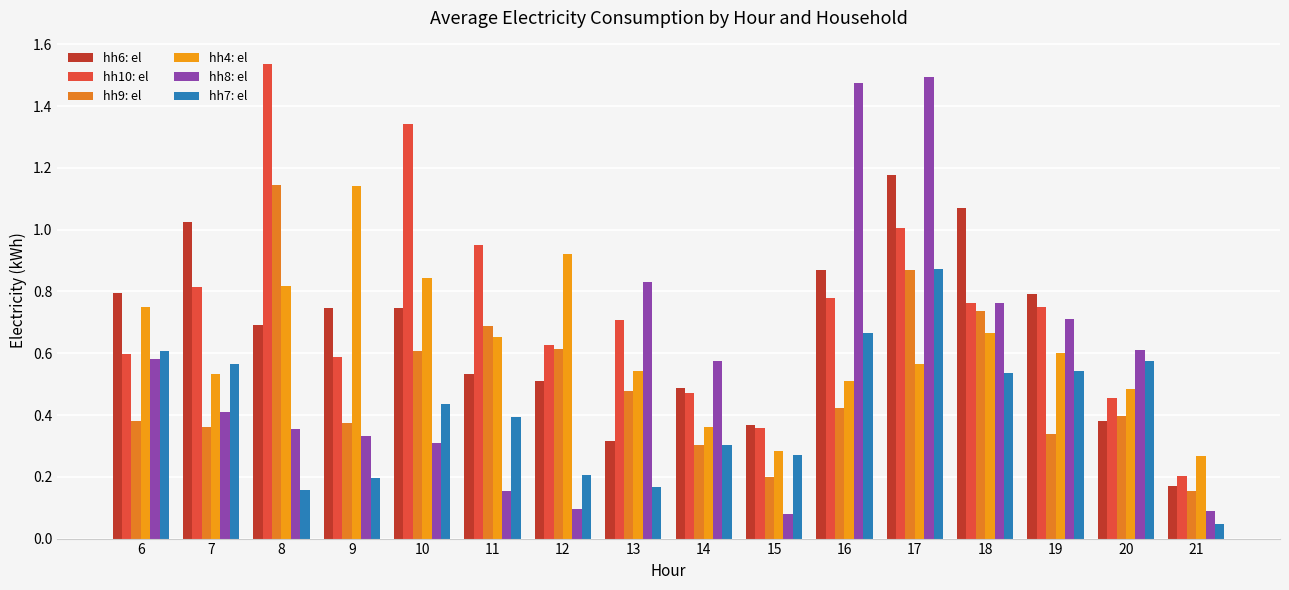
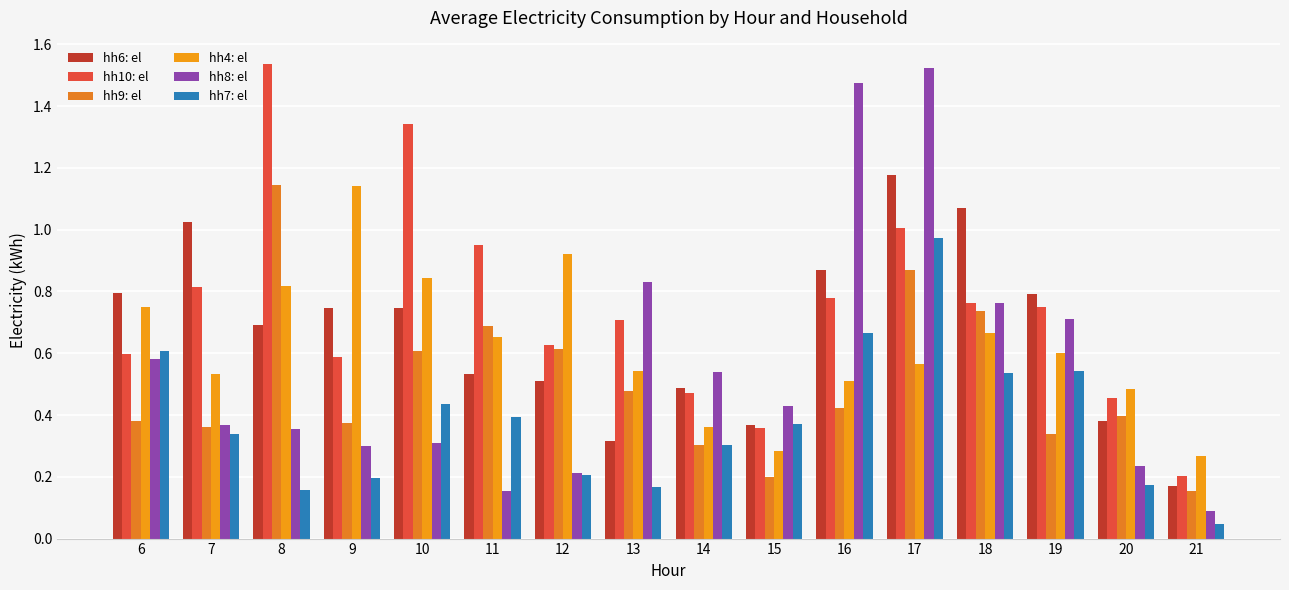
  {
    "hh8: el": {
      "6": 0.58,
-     "7": 0.41,
+     "7": 0.37,
      "8": 0.36,
-     "9": 0.33,
+     "9": 0.30,
      "10": 0.31,
      "11": 0.16,
-     "12": 0.10,
+     "12": 0.21,
      "13": 0.83,
-     "14": 0.57,
-     "15": 0.08,
+     "14": 0.54,
+     "15": 0.43,
      "16": 1.48,
-     "17": 1.49,
+     "17": 1.52,
      "18": 0.76,
      "19": 0.71,
-     "20": 0.61,
+     "20": 0.24,
      "21": 0.09
    },
    "hh7: el": {
      "6": 0.61,
-     "7": 0.57,
+     "7": 0.34,
      "8": 0.16,
      "9": 0.20,
      "10": 0.44,
      "11": 0.39,
      "12": 0.21,
      "13": 0.17,
      "14": 0.30,
-     "15": 0.27,
+     "15": 0.37,
      "16": 0.66,
-     "17": 0.87,
+     "17": 0.97,
      "18": 0.54,
      "19": 0.54,
-     "20": 0.58,
+     "20": 0.17,
      "21": 0.05
    }
  }
